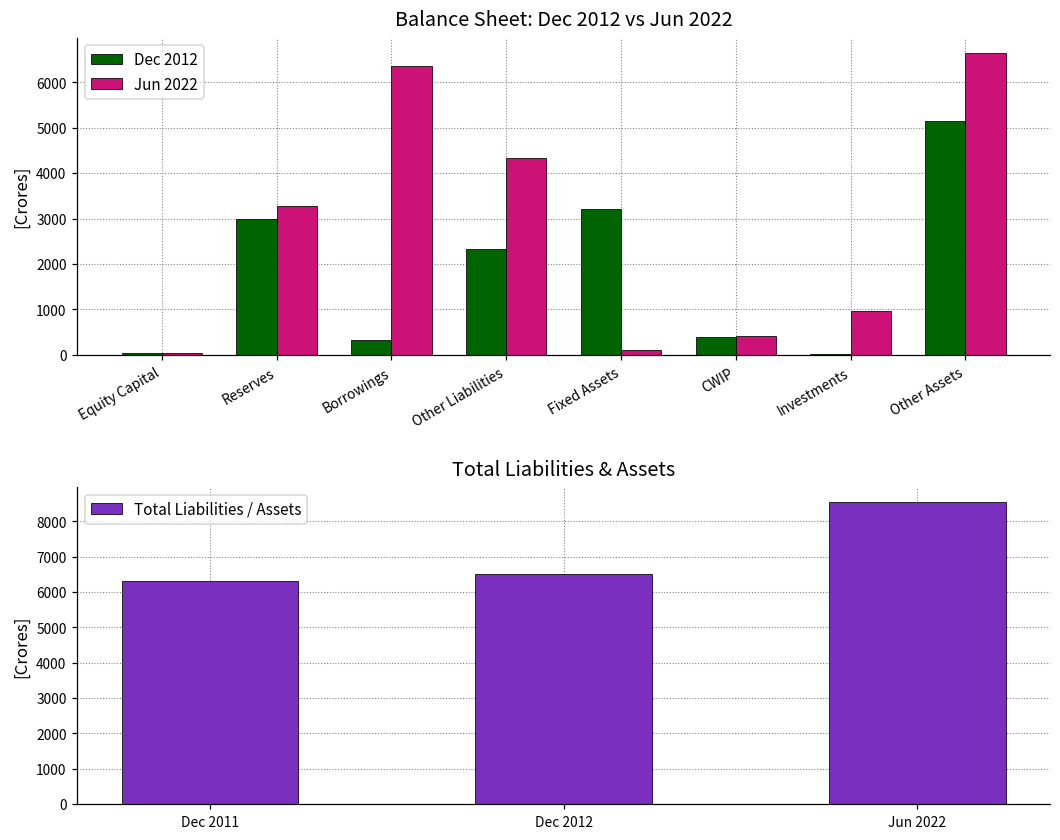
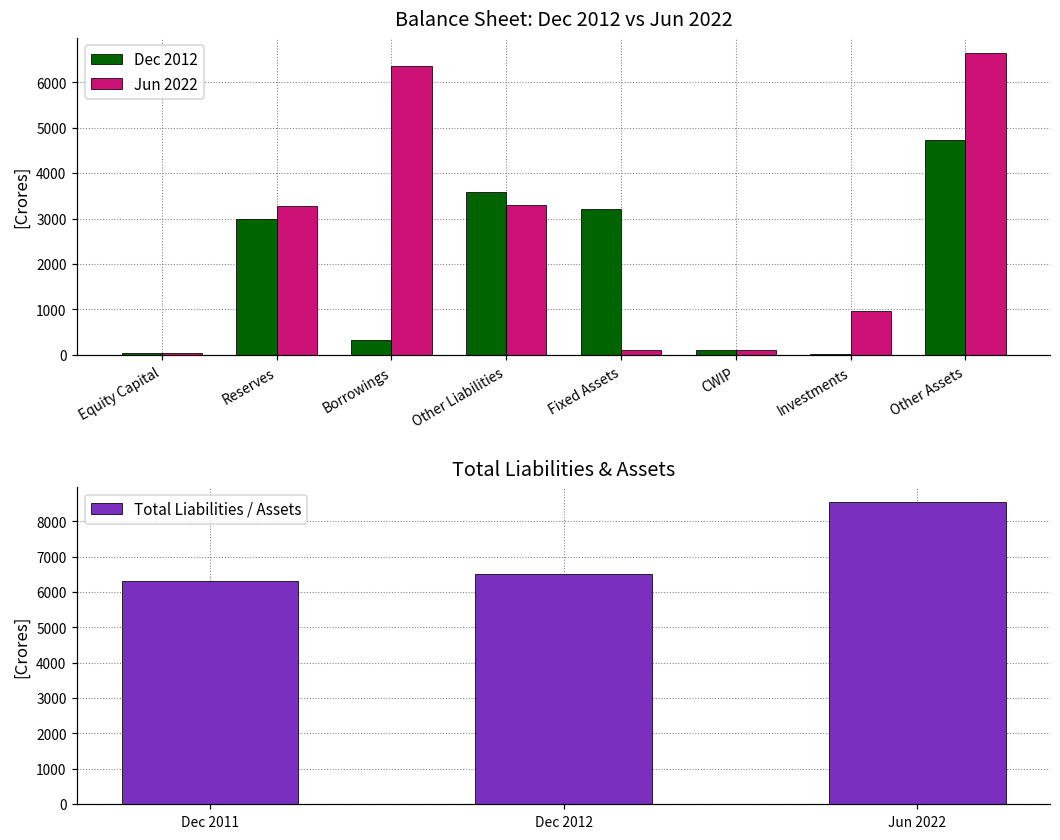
  {
    "Balance Sheet: Dec 2012 vs Jun 2022": {
      "Dec 2012": {
        "Reserves": 3000,
        "Borrowings": 300,
-       "Other Liabilities": 2300,
+       "Other Liabilities": 3600,
        "Fixed Assets": 3200,
-       "CWIP": 400,
-       "Other Assets": 5100
+       "CWIP": 100,
+       "Other Assets": 4700
      },
      "Jun 2022": {
        "Reserves": 3300,
        "Borrowings": 6300,
-       "Other Liabilities": 4300,
+       "Other Liabilities": 3300,
        "Fixed Assets": 100,
-       "CWIP": 400,
+       "CWIP": 100,
        "Investments": 1000,
        "Other Assets": 6600
      }
    },
    "Total Liabilities & Assets": {
      "Dec 2011": 6300,
      "Dec 2012": 6500,
      "Jun 2022": 8500
    }
  }
